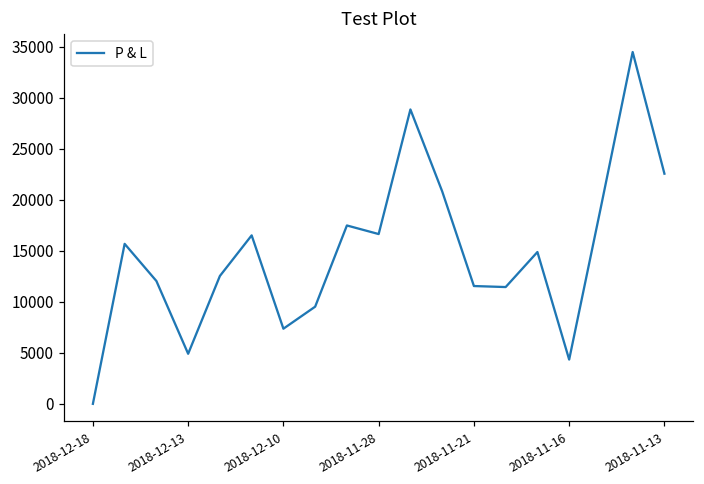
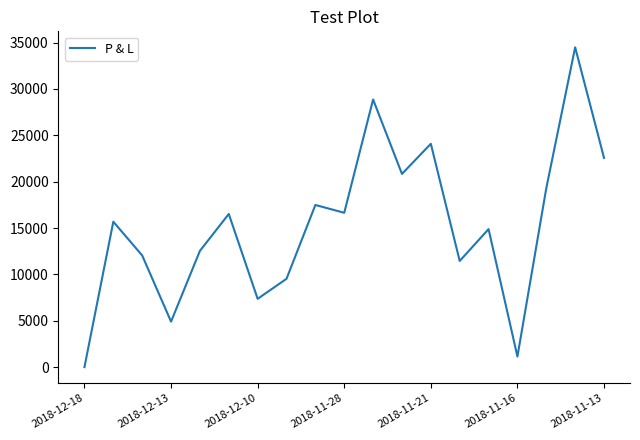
  {
    "2018-12-18": 0,
    "2018-12-13": 5000,
    "2018-12-10": 7000,
    "2018-11-28": 17000,
-   "2018-11-21": 12000,
-   "2018-11-16": 4000,
+   "2018-11-21": 24000,
+   "2018-11-16": 1000,
    "2018-11-13": 23000
  }
